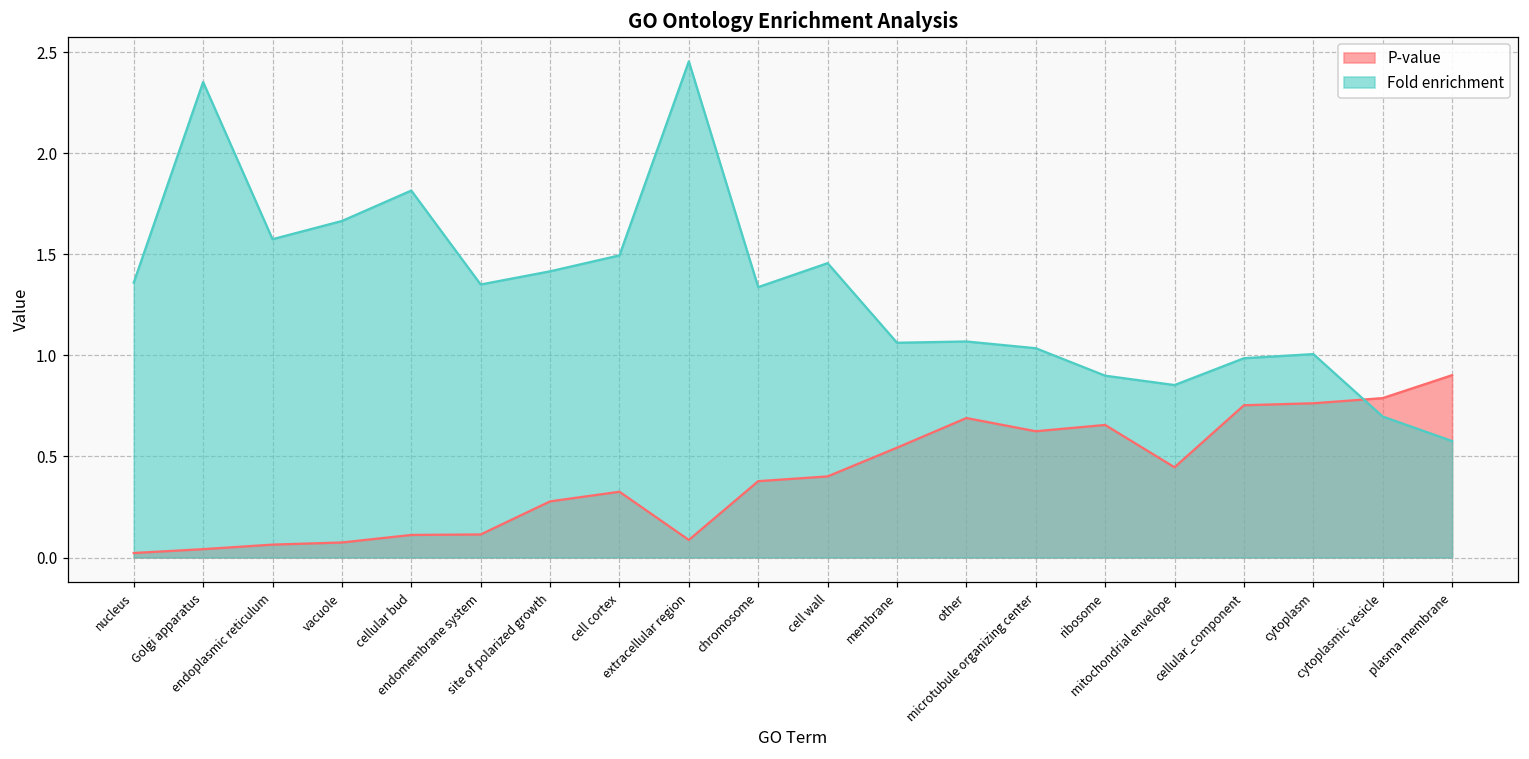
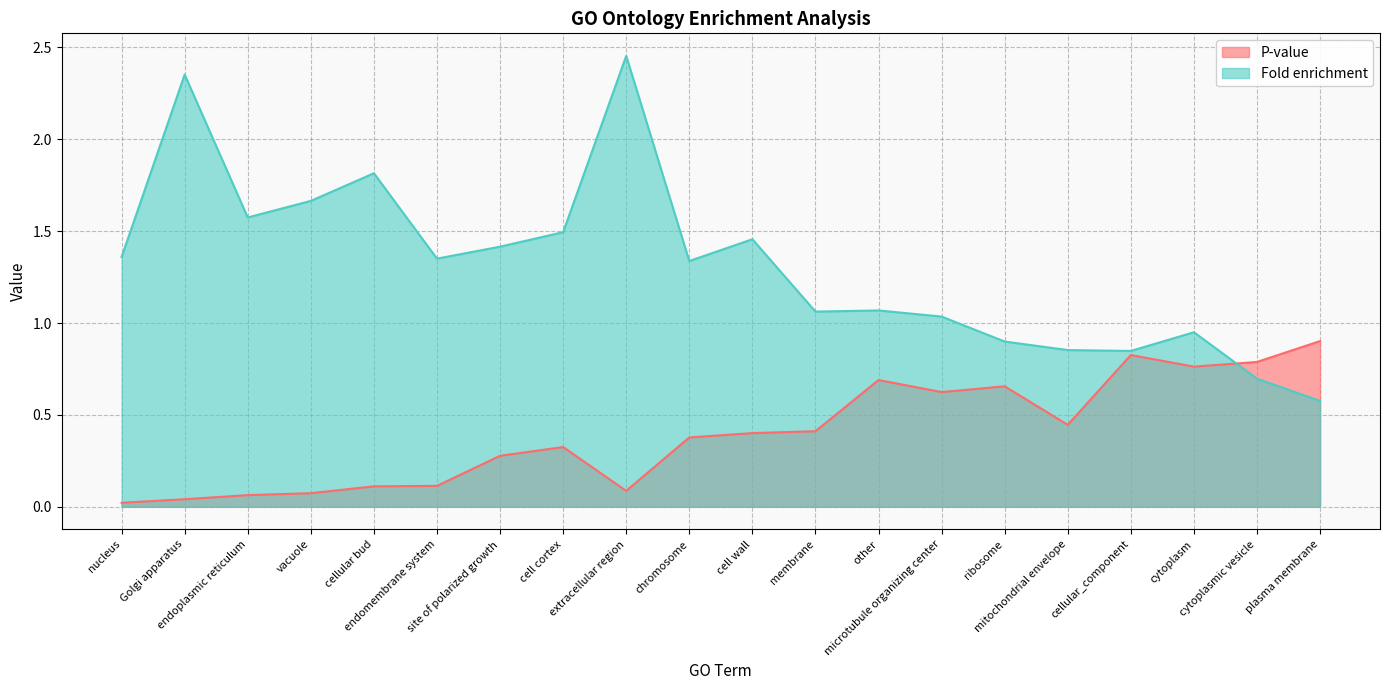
  {
    "P-value": {
      "nucleus": 0.02,
      "Golgi apparatus": 0.04,
      "endoplasmic reticulum": 0.06,
      "vacuole": 0.07,
      "cellular bud": 0.11,
      "endomembrane system": 0.11,
      "site of polarized growth": 0.28,
      "cell cortex": 0.33,
      "extracellular region": 0.09,
      "chromosome": 0.38,
      "cell wall": 0.40,
-     "membrane": 0.54,
+     "membrane": 0.41,
      "other": 0.69,
      "microtubule organizing center": 0.62,
      "ribosome": 0.66,
      "mitochondrial envelope": 0.45,
-     "cellular_component": 0.75,
+     "cellular_component": 0.83,
      "cytoplasm": 0.76,
      "cytoplasmic vesicle": 0.79,
      "plasma membrane": 0.90
    },
    "Fold enrichment": {
      "nucleus": 1.36,
      "Golgi apparatus": 2.35,
      "endoplasmic reticulum": 1.57,
      "vacuole": 1.66,
      "cellular bud": 1.82,
      "endomembrane system": 1.35,
      "site of polarized growth": 1.42,
      "cell cortex": 1.49,
      "extracellular region": 2.45,
      "chromosome": 1.34,
      "cell wall": 1.46,
      "membrane": 1.06,
      "other": 1.07,
      "microtubule organizing center": 1.04,
      "ribosome": 0.90,
      "mitochondrial envelope": 0.85,
-     "cellular_component": 0.99,
-     "cytoplasm": 1.01,
+     "cellular_component": 0.85,
+     "cytoplasm": 0.95,
      "cytoplasmic vesicle": 0.70,
      "plasma membrane": 0.58
    }
  }
